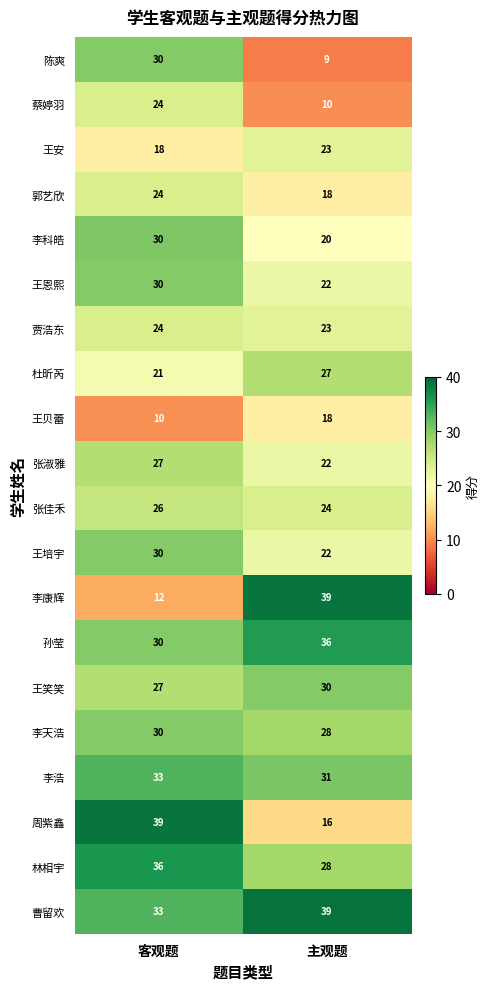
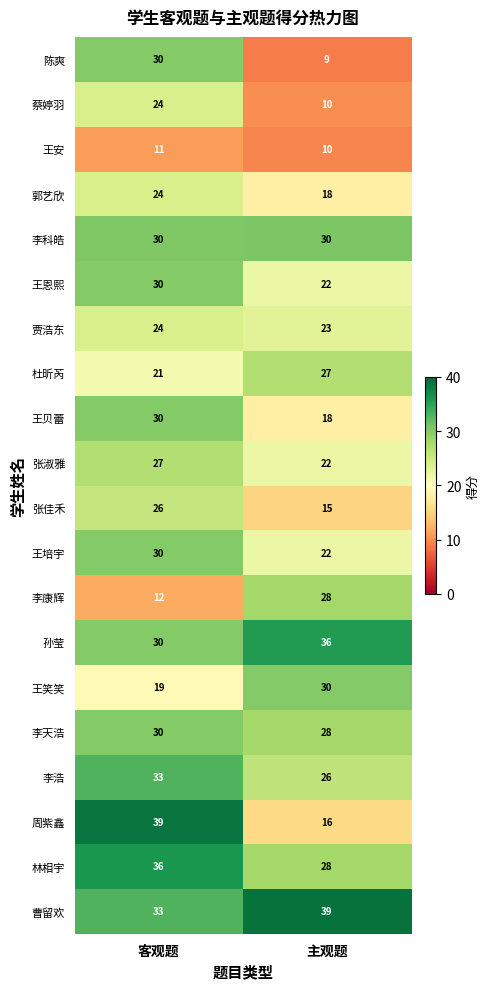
  {
    "陈爽": {
      "客观题": 30,
      "主观题": 9
    },
    "蔡婷羽": {
      "客观题": 24,
      "主观题": 10
    },
    "王安": {
-     "客观题": 18,
-     "主观题": 23
+     "客观题": 11,
+     "主观题": 10
    },
    "郭艺欣": {
      "客观题": 24,
      "主观题": 18
    },
    "李科皓": {
      "客观题": 30,
-     "主观题": 20
+     "主观题": 30
    },
    "王恩熙": {
      "客观题": 30,
      "主观题": 22
    },
    "贾浩东": {
      "客观题": 24,
      "主观题": 23
    },
    "杜昕芮": {
      "客观题": 21,
      "主观题": 27
    },
    "王贝蕾": {
-     "客观题": 10,
+     "客观题": 30,
      "主观题": 18
    },
    "张淑雅": {
      "客观题": 27,
      "主观题": 22
    },
    "张佳禾": {
      "客观题": 26,
-     "主观题": 24
+     "主观题": 15
    },
    "王培宇": {
      "客观题": 30,
      "主观题": 22
    },
    "李康辉": {
      "客观题": 12,
-     "主观题": 39
+     "主观题": 28
    },
    "孙莹": {
      "客观题": 30,
      "主观题": 36
    },
    "王笑笑": {
-     "客观题": 27,
+     "客观题": 19,
      "主观题": 30
    },
    "李天浩": {
      "客观题": 30,
      "主观题": 28
    },
    "李浩": {
      "客观题": 33,
-     "主观题": 31
+     "主观题": 26
    },
    "周紫鑫": {
      "客观题": 39,
      "主观题": 16
    },
    "林相宇": {
      "客观题": 36,
      "主观题": 28
    },
    "曹留欢": {
      "客观题": 33,
      "主观题": 39
    }
  }
